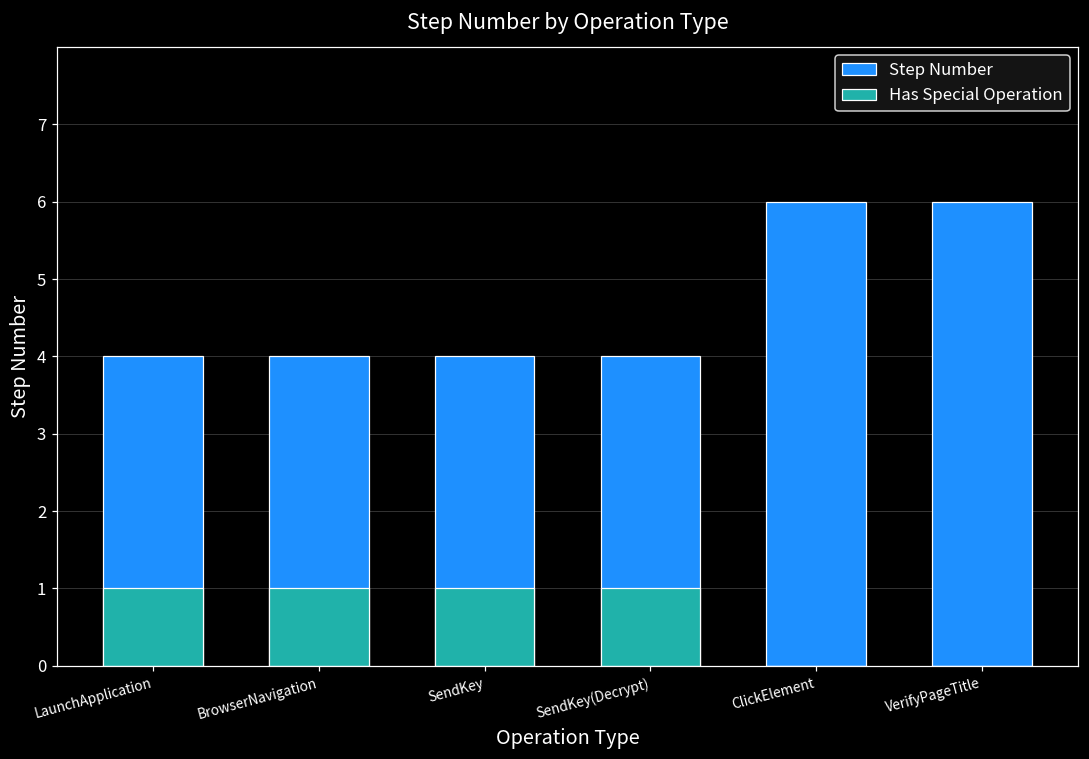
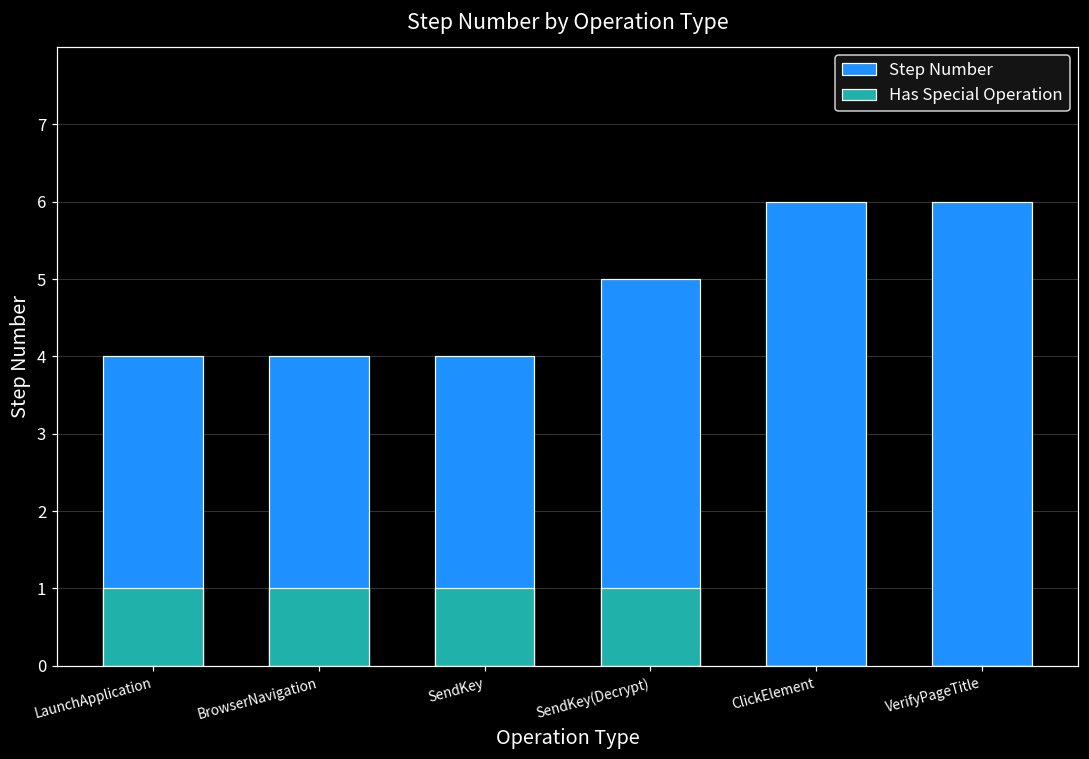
  {
    "Step Number": {
      "LaunchApplication": 4,
      "BrowserNavigation": 4,
      "SendKey": 4,
-     "SendKey(Decrypt)": 4,
+     "SendKey(Decrypt)": 5,
      "ClickElement": 6,
      "VerifyPageTitle": 6
    },
    "Has Special Operation": {
      "ClickElement": 0,
      "VerifyPageTitle": 0
    }
  }
